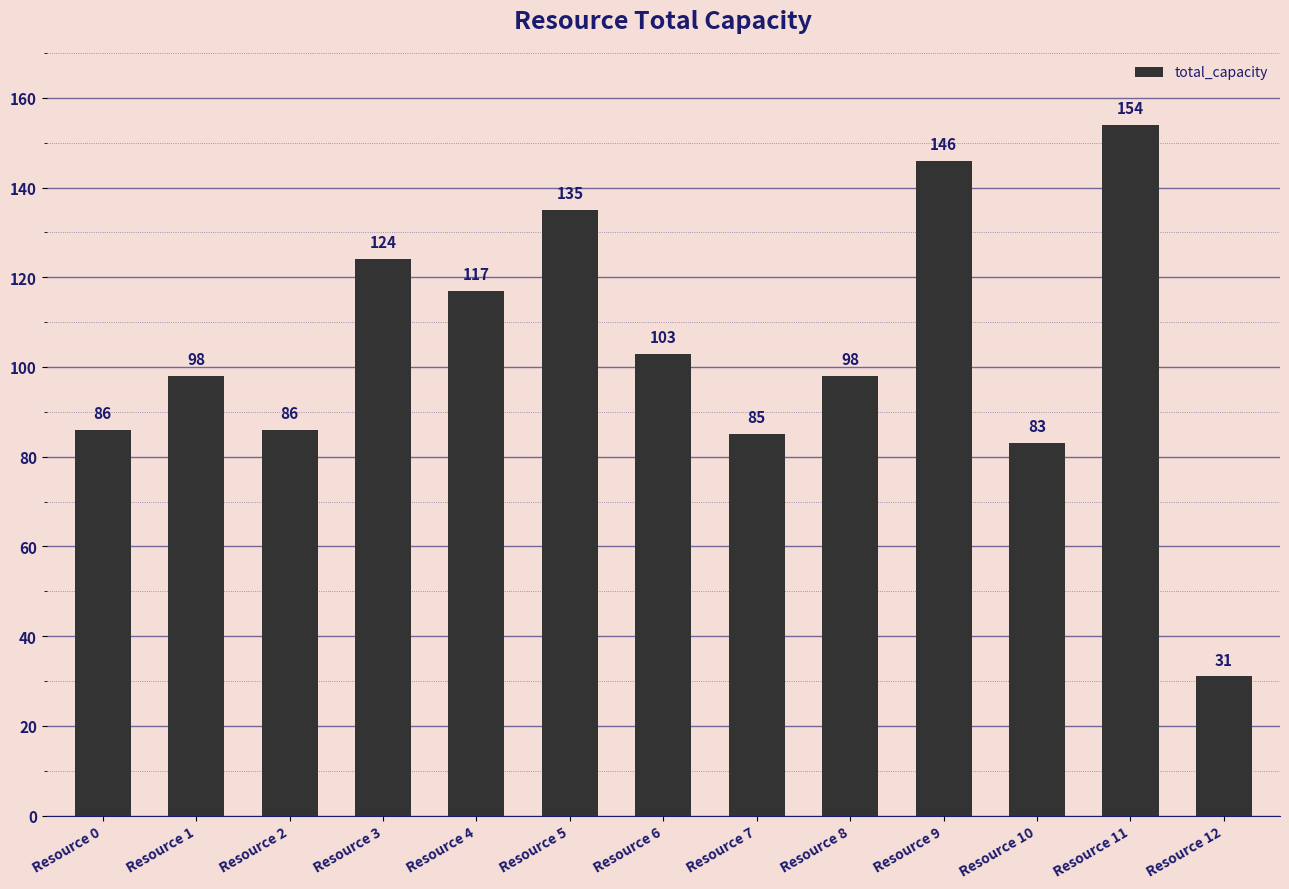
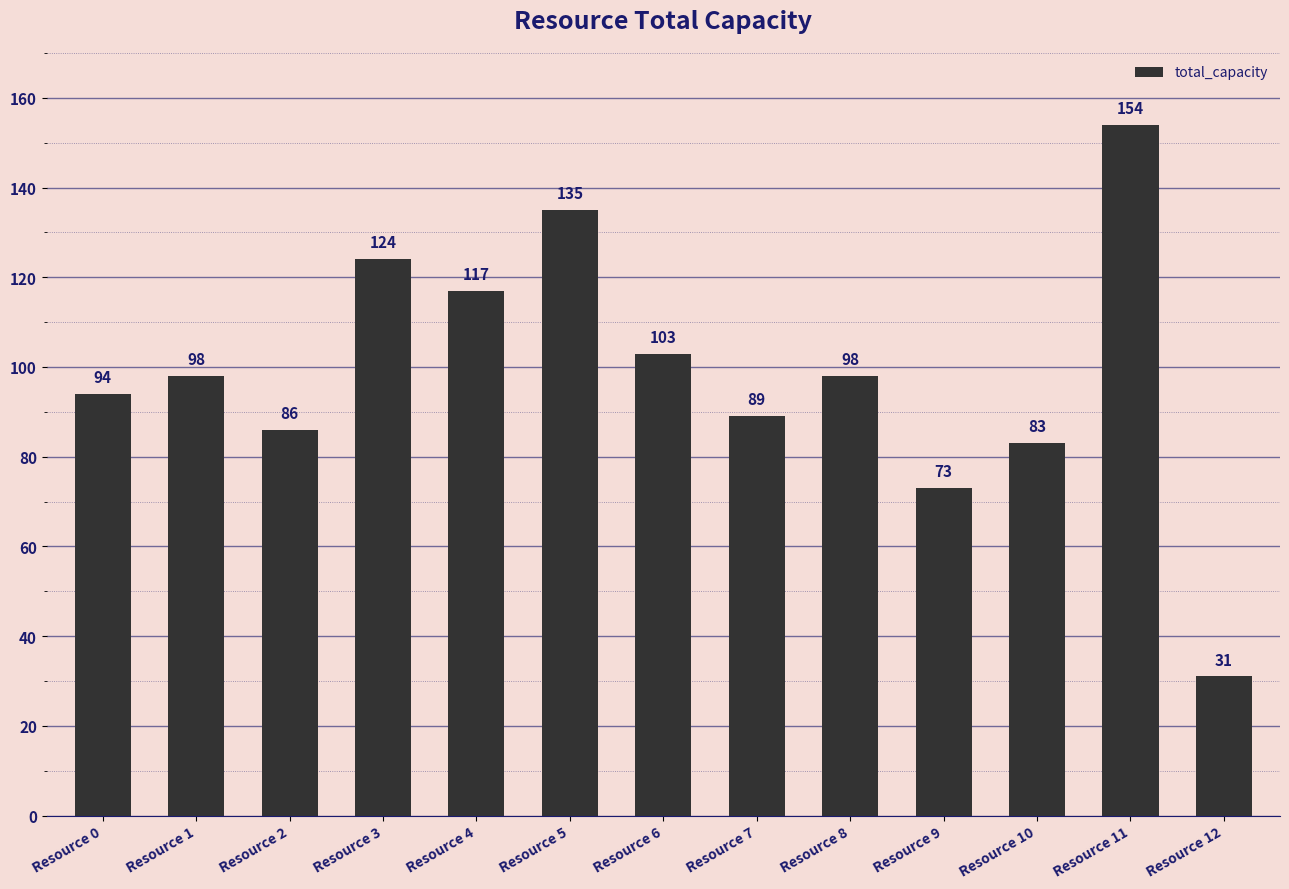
  {
-   "Resource 0": 86,
+   "Resource 0": 94,
    "Resource 1": 98,
    "Resource 2": 86,
    "Resource 3": 124,
    "Resource 4": 117,
    "Resource 5": 135,
    "Resource 6": 103,
-   "Resource 7": 85,
+   "Resource 7": 89,
    "Resource 8": 98,
-   "Resource 9": 146,
+   "Resource 9": 73,
    "Resource 10": 83,
    "Resource 11": 154,
    "Resource 12": 31
  }
